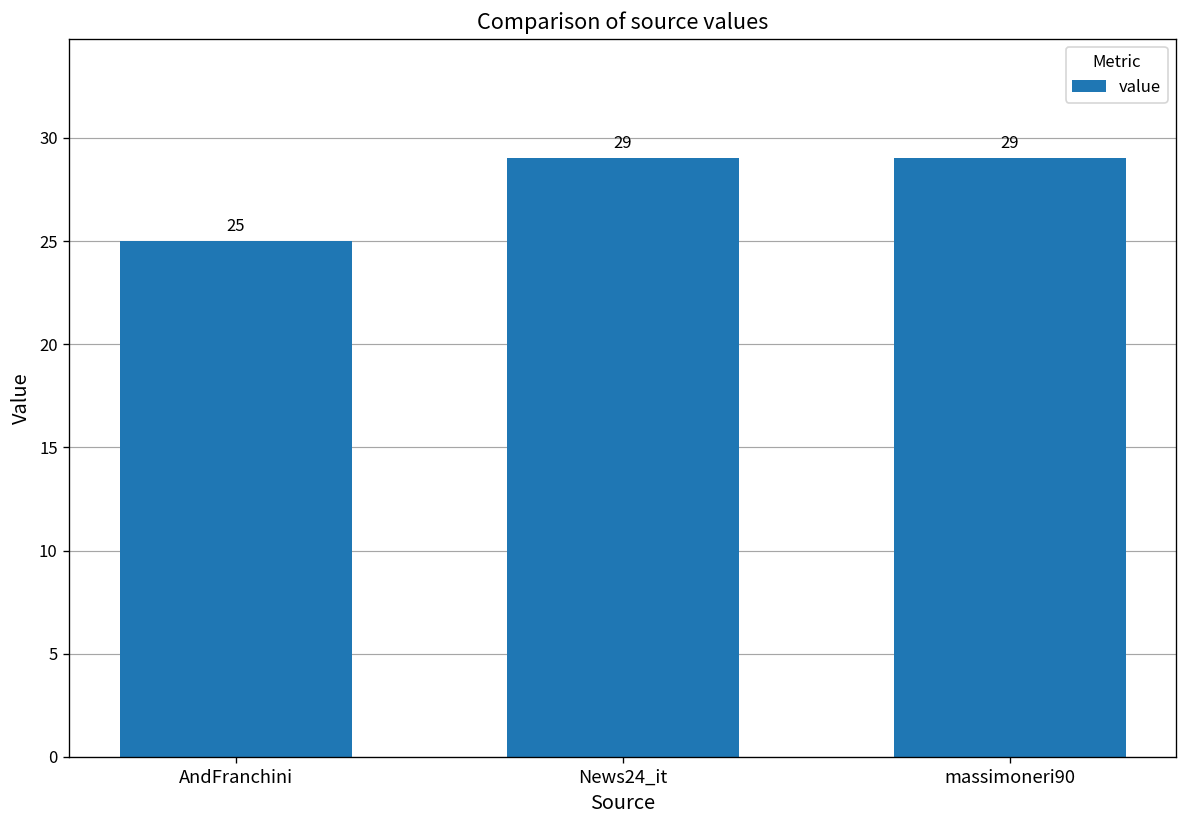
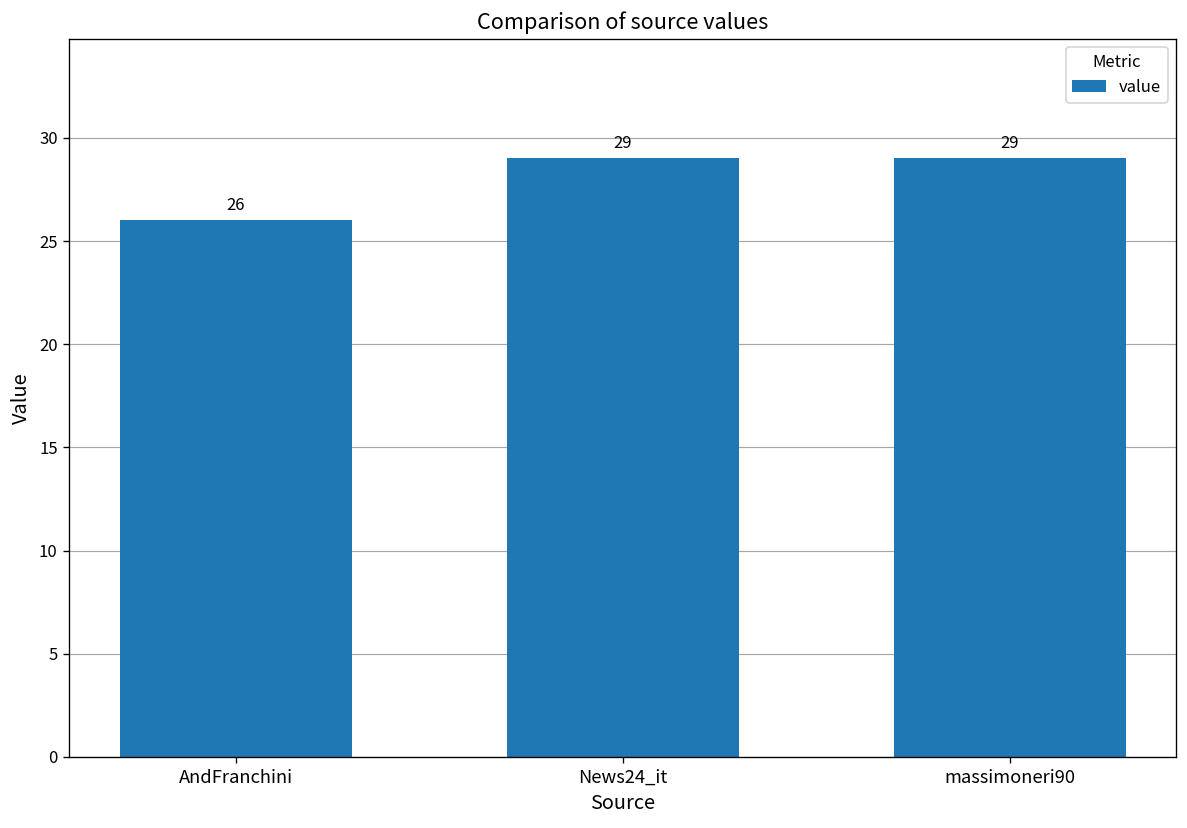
  {
-   "AndFranchini": 25,
+   "AndFranchini": 26,
    "News24_it": 29,
    "massimoneri90": 29
  }
